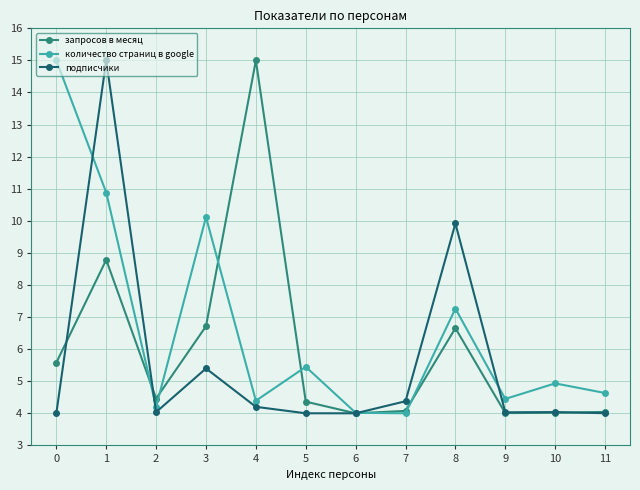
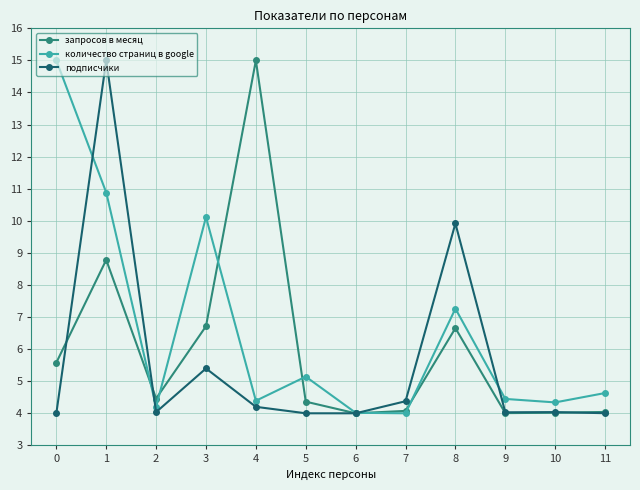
  {
    "количество страниц в google": {
      "1": 10.9,
      "2": 4.2,
      "3": 10.1,
      "4": 4.4,
-     "5": 5.4,
+     "5": 5.1,
      "8": 7.3,
      "9": 4.4,
-     "10": 4.9,
+     "10": 4.3,
      "11": 4.6
    }
  }
